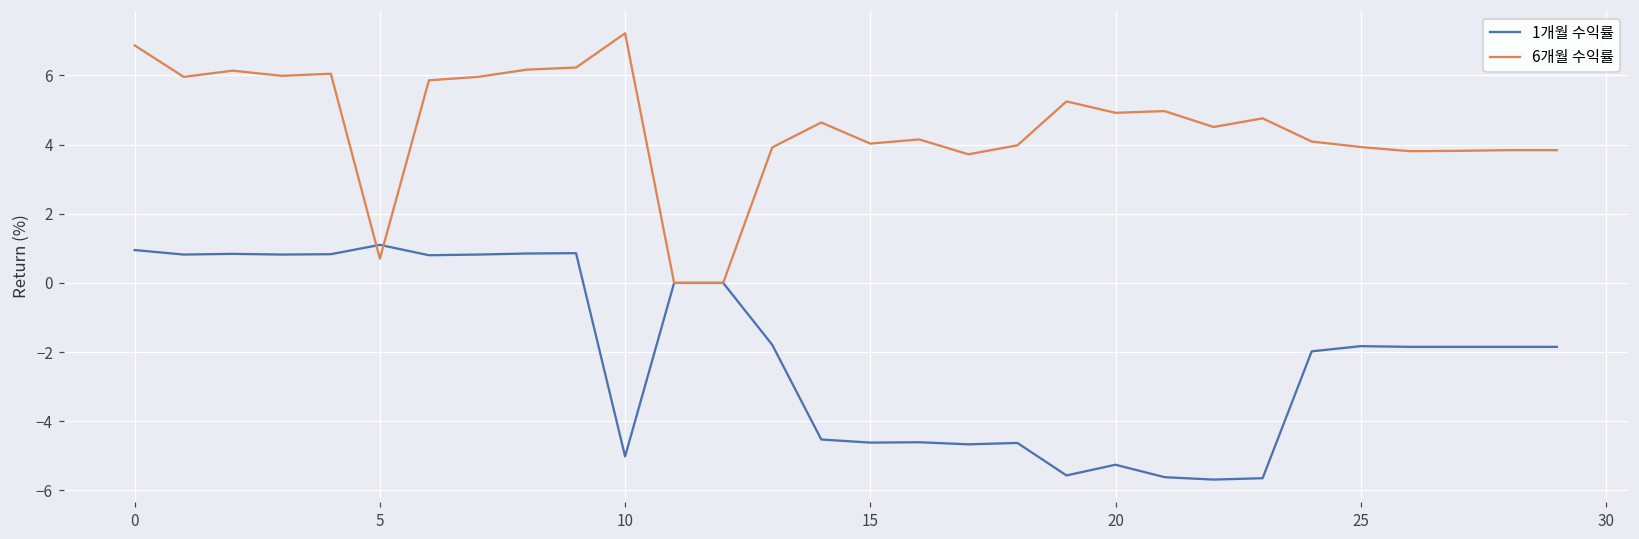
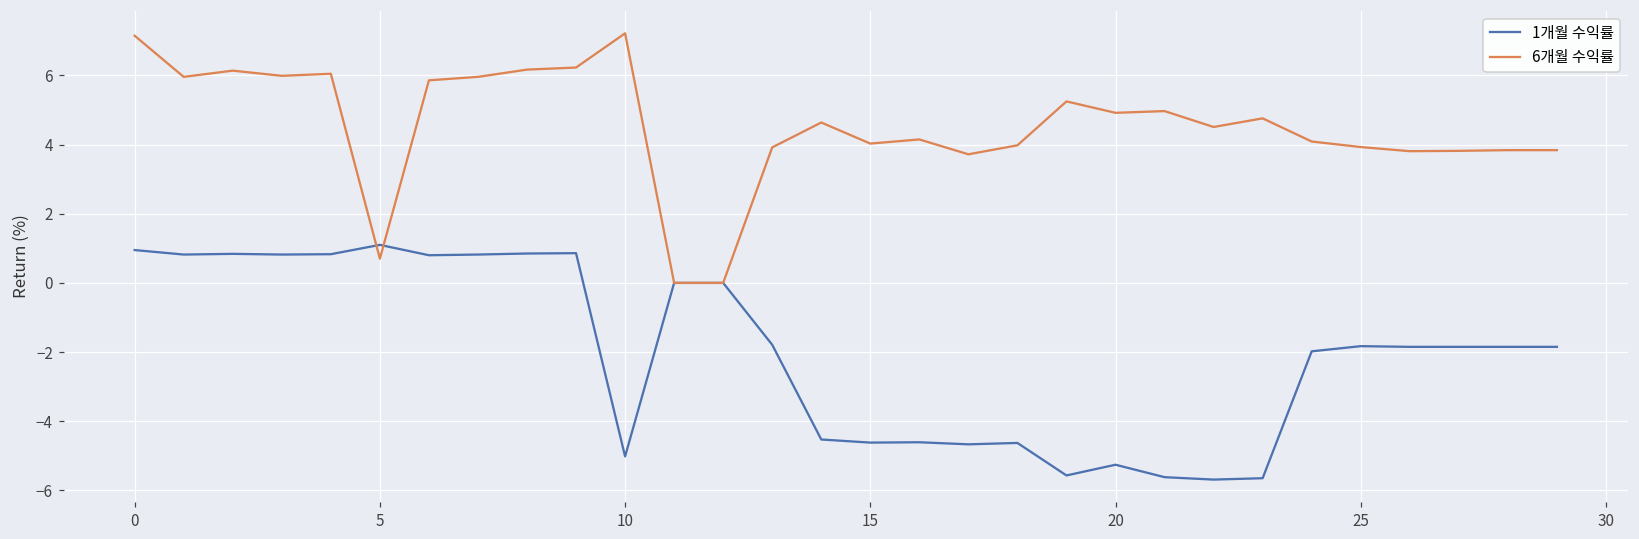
  {
    "1개월 수익률": {
      "0": 1.0,
      "5": 1.1,
      "10": -5.0,
      "15": -4.6,
      "20": -5.3,
      "25": -1.8
    },
    "6개월 수익률": {
-     "0": 6.9,
+     "0": 7.2,
      "5": 0.7,
      "10": 7.2,
      "15": 4.0,
      "20": 4.9,
      "25": 3.9
    }
  }
